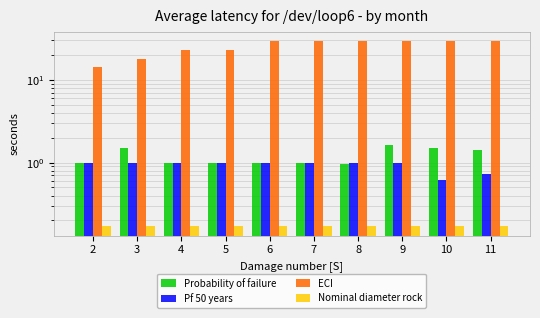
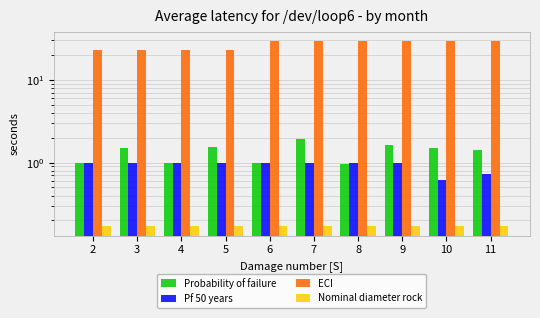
  {
    "Probability of failure": {
      "2": 1.0,
      "3": 1.5,
      "4": 1.0,
-     "5": 1.0,
+     "5": 1.6,
      "6": 1.0,
-     "7": 1.0,
+     "7": 1.9,
      "8": 1.0,
      "9": 1.6,
      "10": 1.5,
      "11": 1.4
    },
    "Pf 50 years": {
      "2": 1.0,
      "3": 1.0,
      "4": 1.0,
      "5": 1.0,
      "6": 1.0,
      "7": 1.0,
      "8": 1.0,
      "9": 1.0,
      "10": 0.6,
      "11": 0.7
    },
    "ECI": {
-     "2": 14,
-     "3": 18,
+     "2": 23,
+     "3": 23,
      "4": 23,
      "5": 23,
      "6": 29,
      "7": 29,
      "8": 29,
      "9": 29,
      "10": 29,
      "11": 29
    },
    "Nominal diameter rock": {
      "2": 0.17,
      "3": 0.17,
      "4": 0.17,
      "5": 0.17,
      "6": 0.17,
      "7": 0.17,
      "8": 0.17,
      "9": 0.17,
      "10": 0.17,
      "11": 0.17
    }
  }
